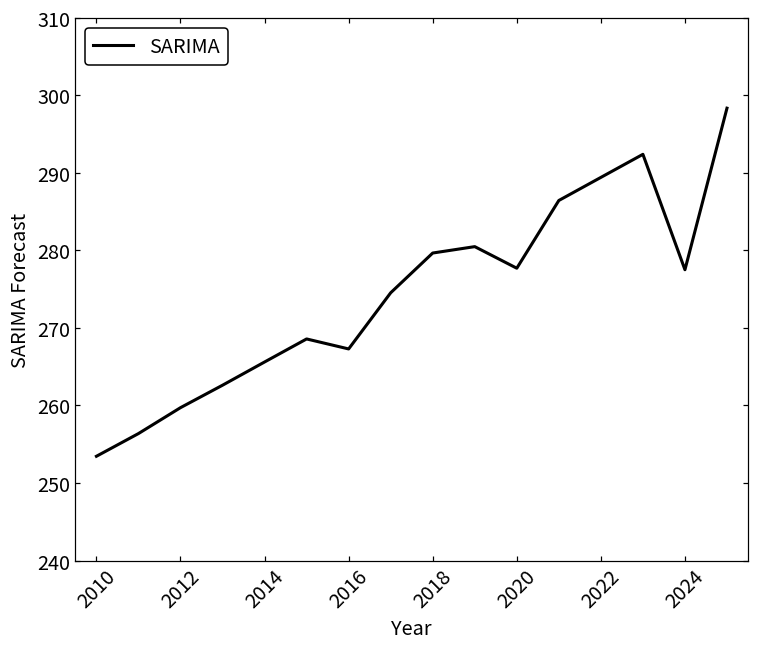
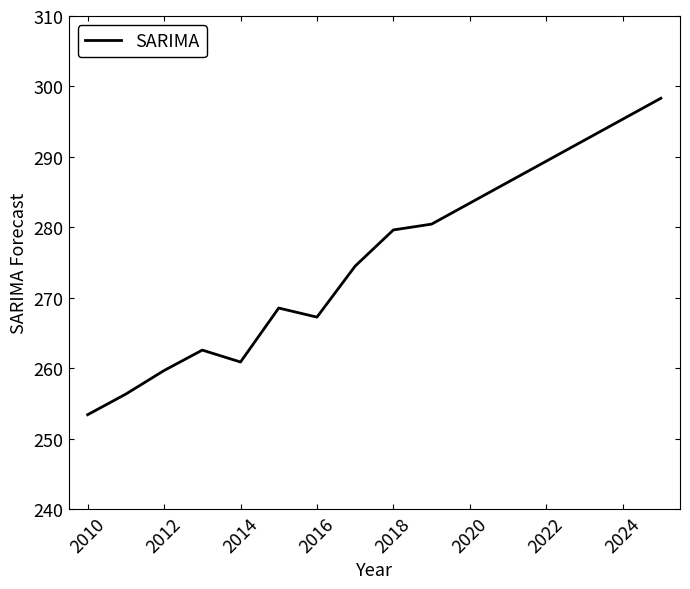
  {
    "2010": 253,
    "2012": 260,
-   "2014": 266,
+   "2014": 261,
    "2016": 267,
    "2018": 280,
-   "2020": 278,
+   "2020": 283,
    "2022": 289,
-   "2024": 278
+   "2024": 295
  }
